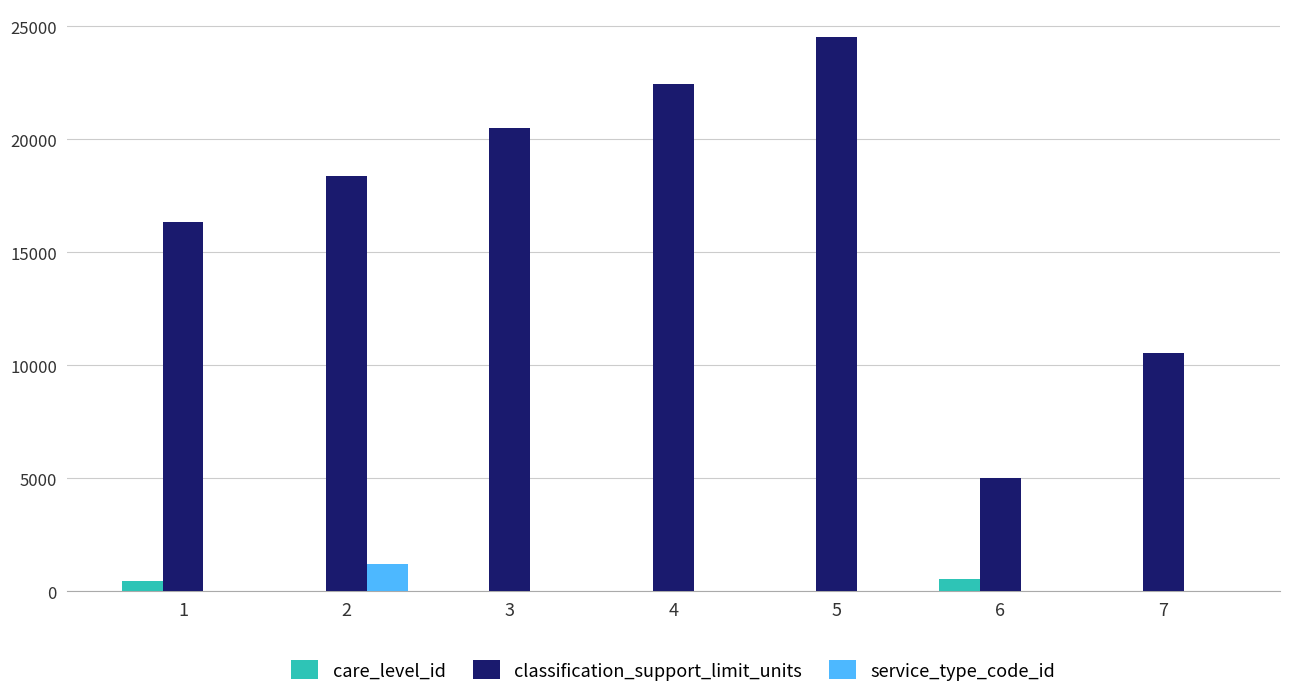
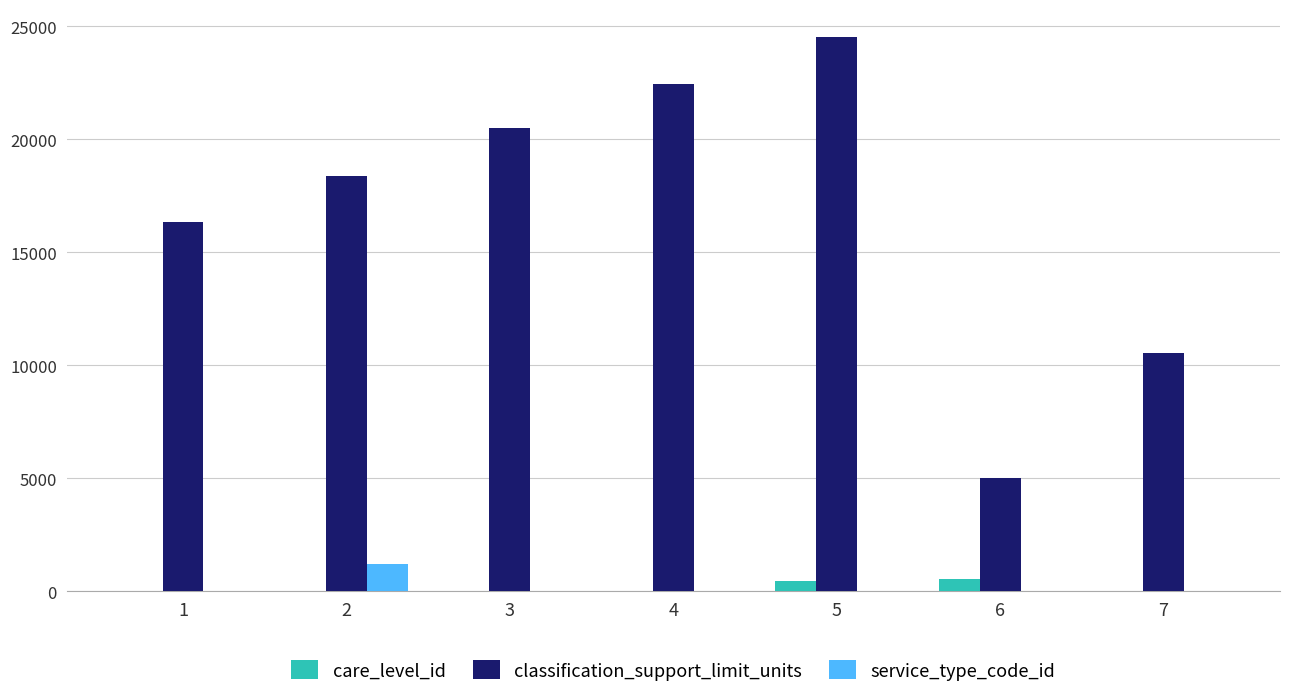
  {
    "care_level_id": {
-     "1": 400,
-     "5": 0,
+     "1": 0,
+     "5": 500,
      "6": 600
    },
    "classification_support_limit_units": {
      "1": 16400,
      "2": 18400,
      "3": 20500,
      "4": 22400,
      "5": 24500,
      "6": 5000,
      "7": 10500
    },
    "service_type_code_id": {
      "2": 1200
    }
  }
